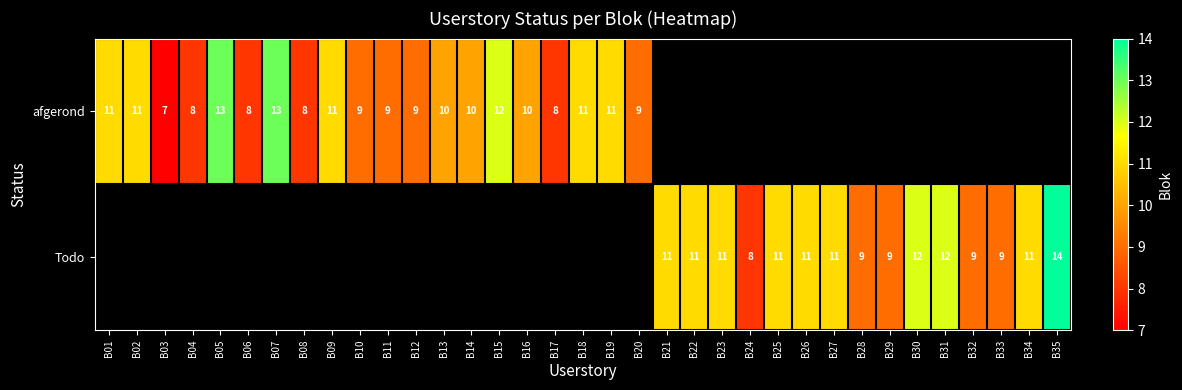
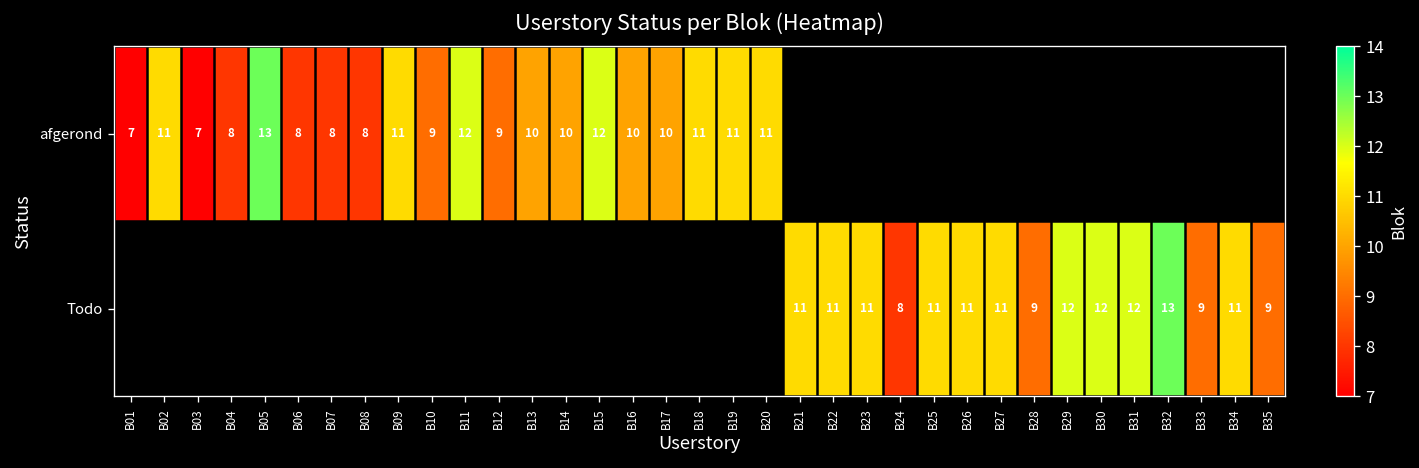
  {
    "afgerond": {
-     "B01": 11,
+     "B01": 7,
      "B02": 11,
      "B03": 7,
      "B04": 8,
      "B05": 13,
      "B06": 8,
-     "B07": 13,
+     "B07": 8,
      "B08": 8,
      "B09": 11,
      "B10": 9,
-     "B11": 9,
+     "B11": 12,
      "B12": 9,
      "B13": 10,
      "B14": 10,
      "B15": 12,
      "B16": 10,
-     "B17": 8,
+     "B17": 10,
      "B18": 11,
      "B19": 11,
-     "B20": 9
+     "B20": 11
    },
    "Todo": {
      "B21": 11,
      "B22": 11,
      "B23": 11,
      "B24": 8,
      "B25": 11,
      "B26": 11,
      "B27": 11,
      "B28": 9,
-     "B29": 9,
+     "B29": 12,
      "B30": 12,
      "B31": 12,
-     "B32": 9,
+     "B32": 13,
      "B33": 9,
      "B34": 11,
-     "B35": 14
+     "B35": 9
    }
  }
